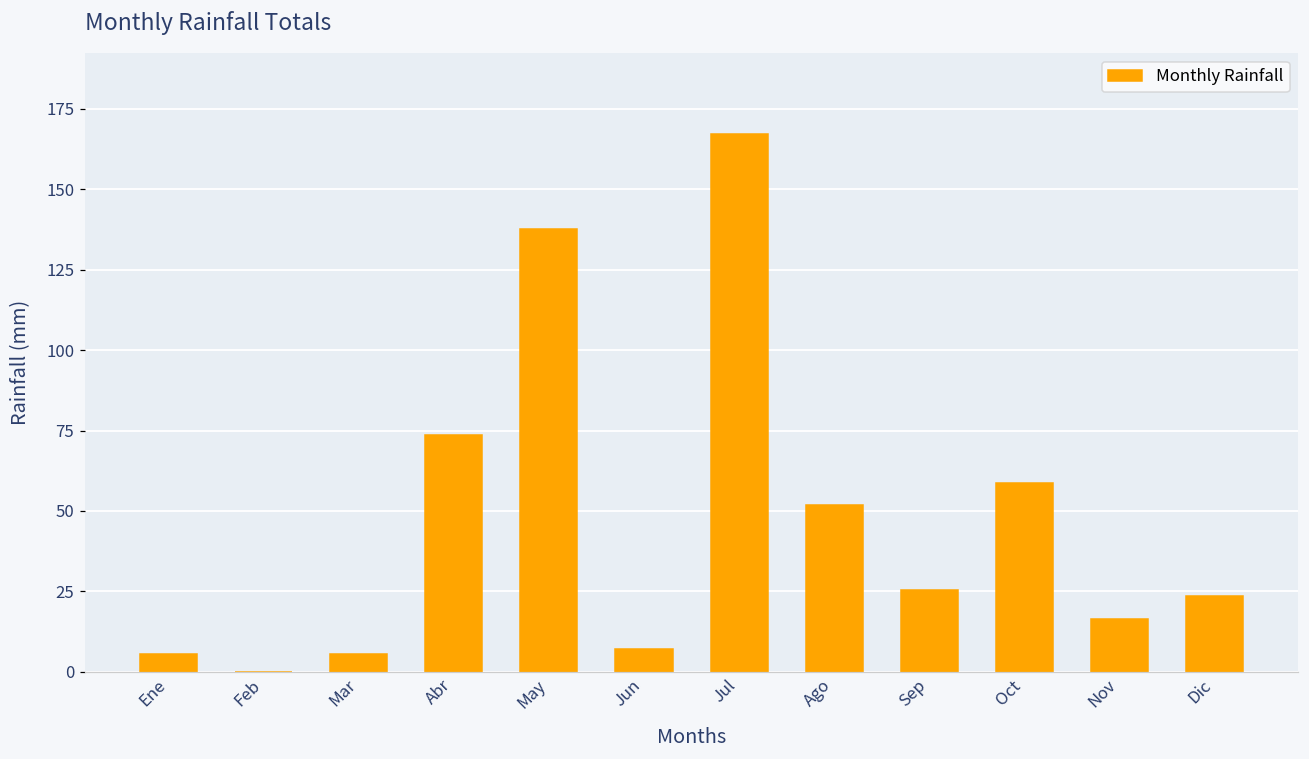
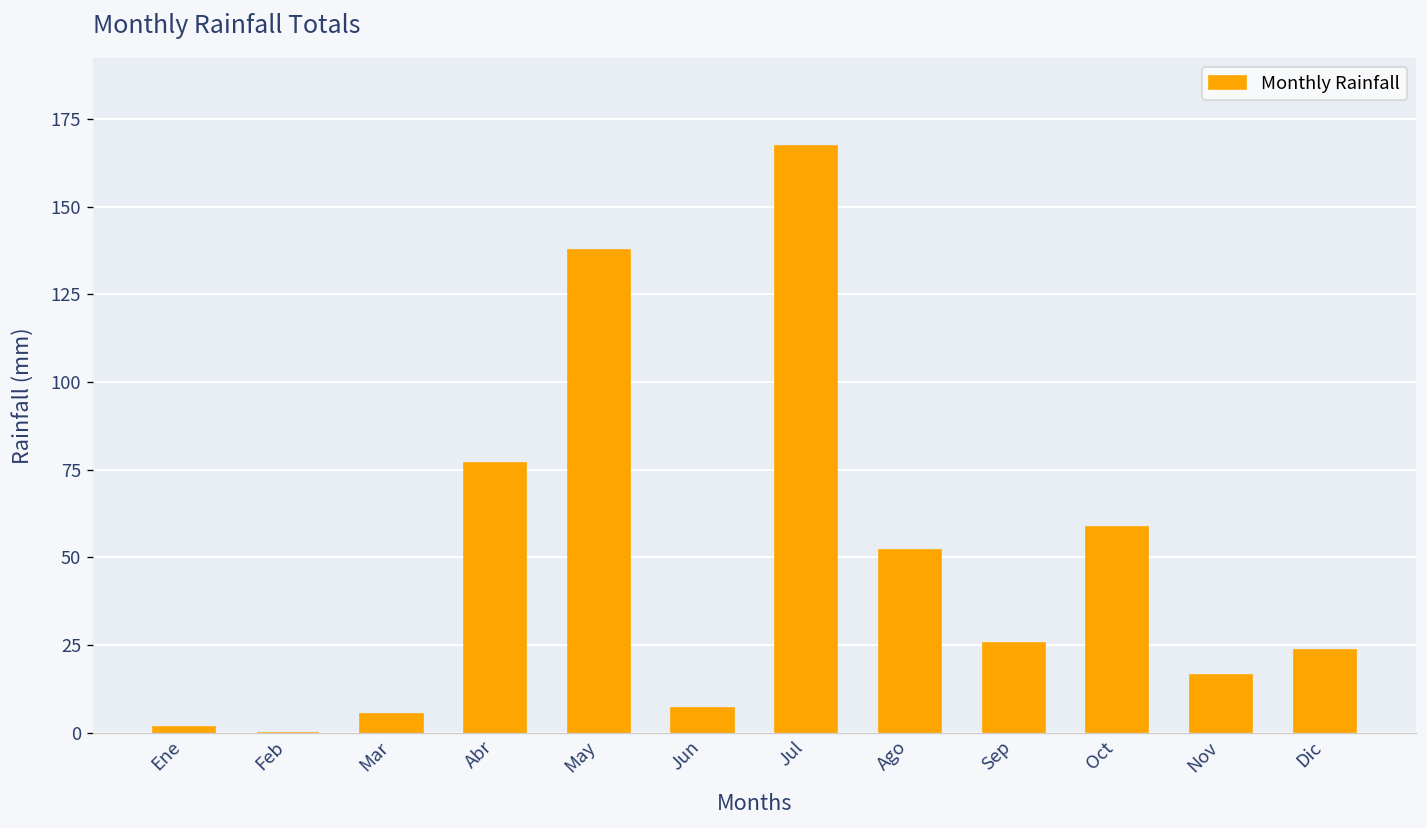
  {
-   "Ene": 5,
+   "Ene": 2,
    "Feb": 0,
    "Mar": 5,
-   "Abr": 74,
+   "Abr": 77,
    "May": 138,
    "Jun": 7,
    "Jul": 167,
    "Ago": 52,
    "Sep": 26,
    "Oct": 59,
    "Nov": 16,
    "Dic": 24
  }
